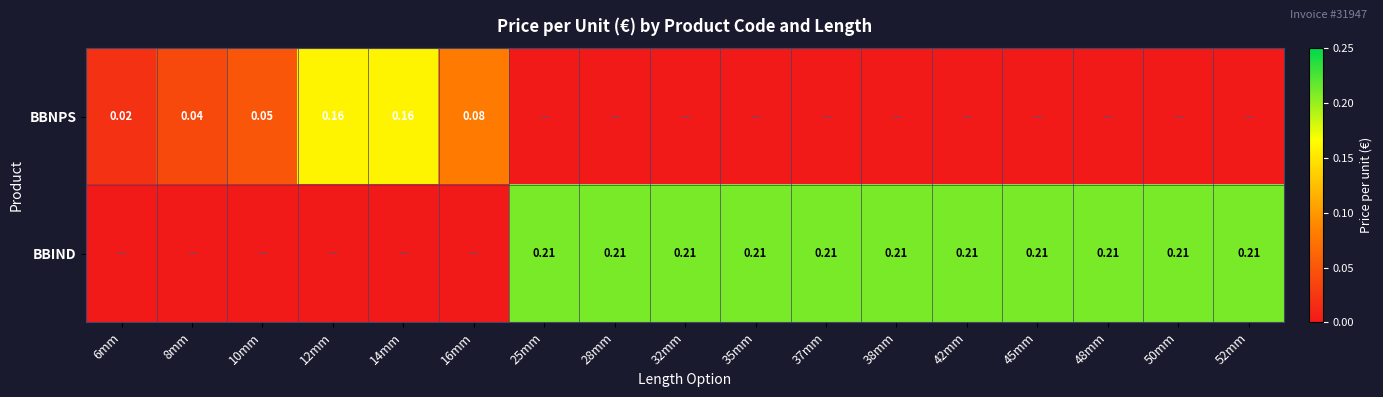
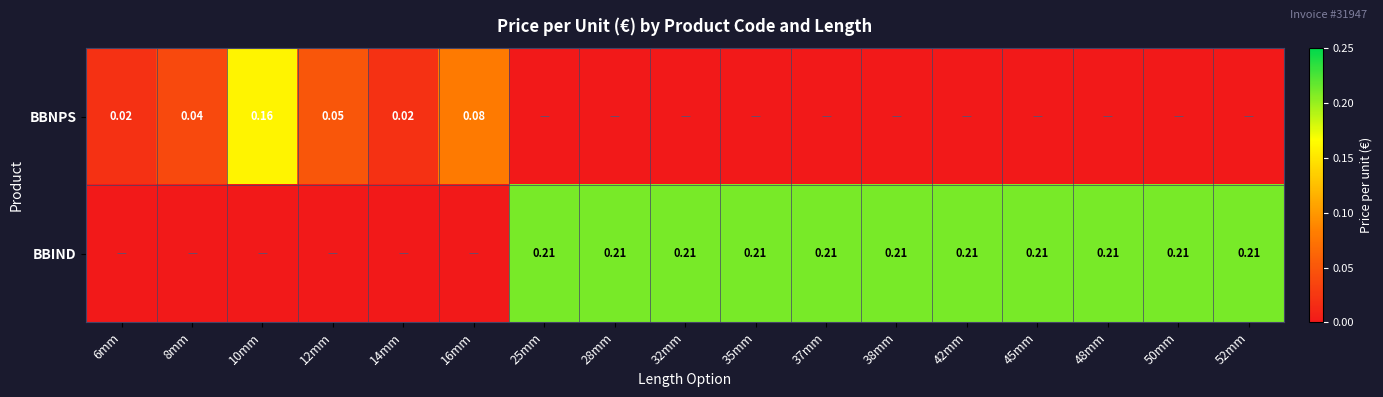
  {
    "BBNPS": {
      "6mm": 0.02,
      "8mm": 0.04,
-     "10mm": 0.05,
-     "12mm": 0.16,
-     "14mm": 0.16,
+     "10mm": 0.16,
+     "12mm": 0.05,
+     "14mm": 0.02,
      "16mm": 0.08
    },
    "BBIND": {
      "25mm": 0.21,
      "28mm": 0.21,
      "32mm": 0.21,
      "35mm": 0.21,
      "37mm": 0.21,
      "38mm": 0.21,
      "42mm": 0.21,
      "45mm": 0.21,
      "48mm": 0.21,
      "50mm": 0.21,
      "52mm": 0.21
    }
  }
